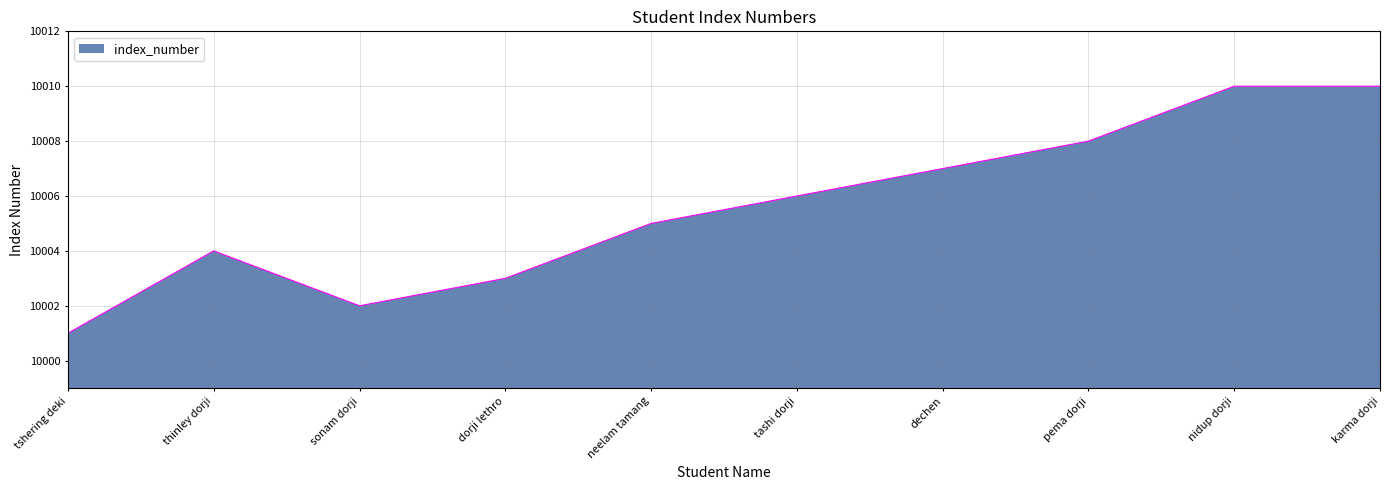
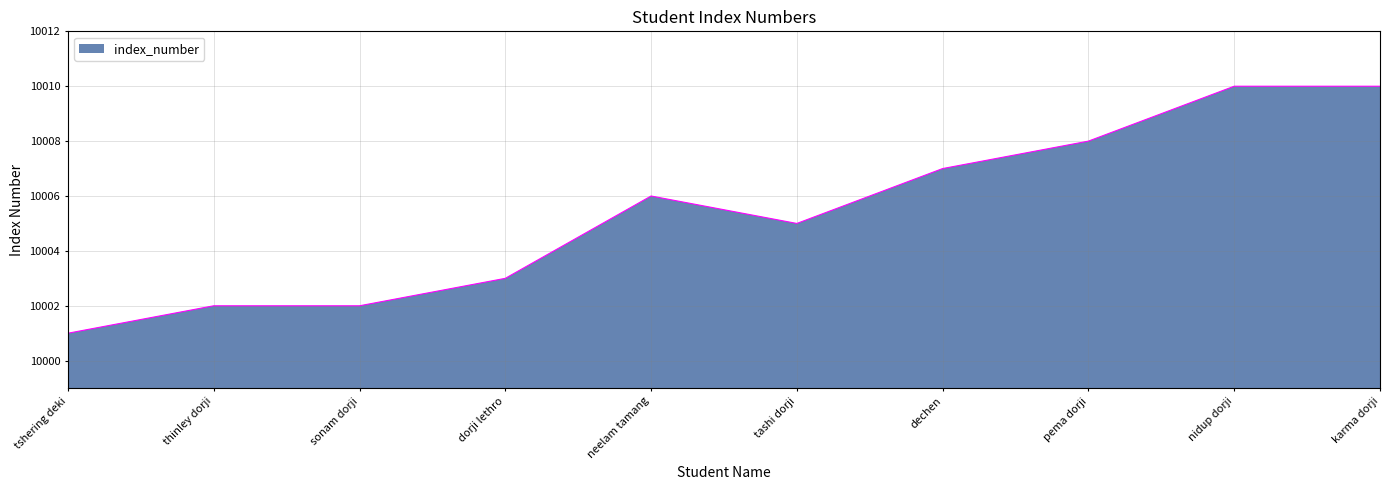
  {
    "tshering deki": 10001,
-   "thinley dorji": 10004,
+   "thinley dorji": 10002,
    "sonam dorji": 10002,
    "dorji lethro": 10003,
-   "neelam tamang": 10005,
-   "tashi dorji": 10006,
+   "neelam tamang": 10006,
+   "tashi dorji": 10005,
    "dechen": 10007,
    "pema dorji": 10008,
    "nidup dorji": 10010,
    "karma dorji": 10010
  }
